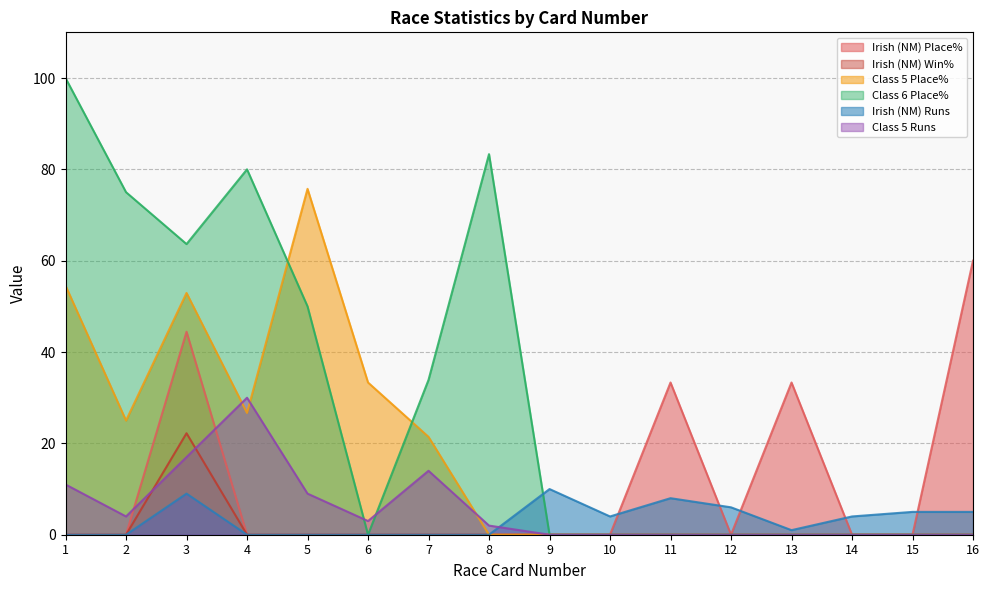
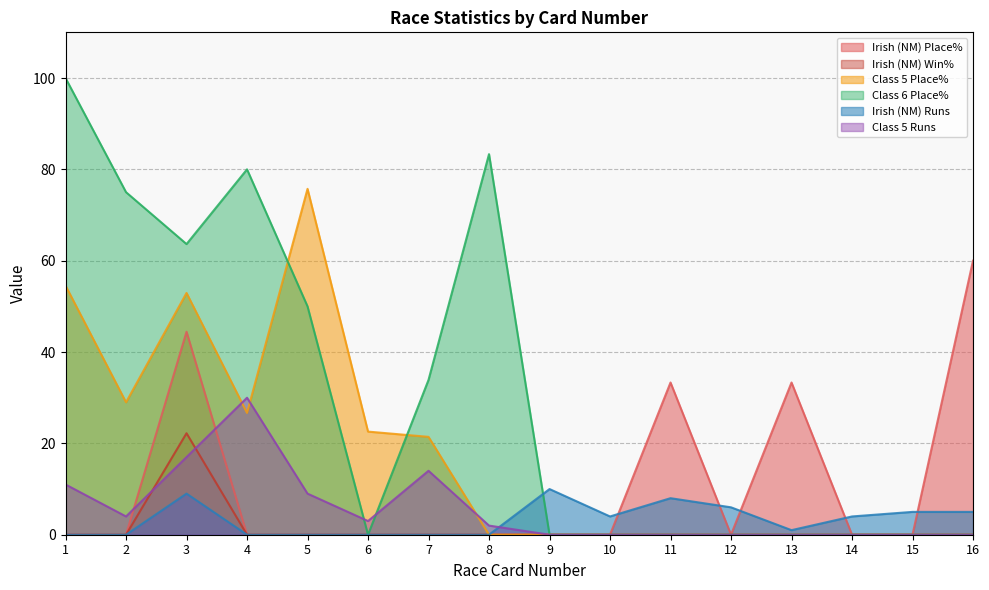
  {
    "Class 5 Place%": {
      "1": 55,
-     "2": 25,
+     "2": 29,
      "3": 53,
      "4": 27,
      "5": 76,
-     "6": 33,
+     "6": 23,
      "7": 21
    },
    "Class 6 Place%": {
      "1": 100,
      "2": 75,
      "3": 64,
      "4": 80,
      "5": 50,
      "7": 34,
      "8": 83
    },
    "Irish (NM) Runs": {
      "3": 9,
      "9": 10,
      "10": 4,
      "11": 8,
      "12": 6,
      "13": 1,
      "14": 4,
      "15": 5,
      "16": 5
    },
    "Class 5 Runs": {
      "1": 11,
      "2": 4,
      "3": 17,
      "4": 30,
      "5": 9,
      "6": 3,
      "7": 14,
      "8": 2
    }
  }
